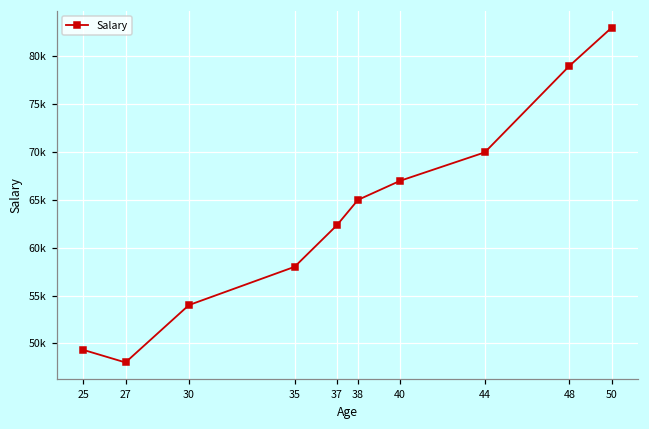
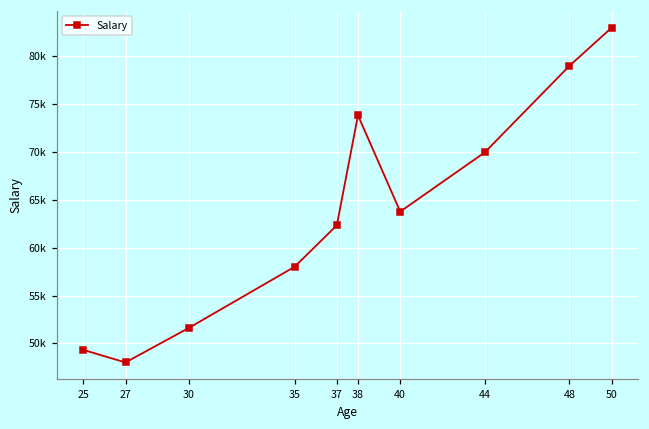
  {
    "25": 49000,
    "27": 48000,
-   "30": 54000,
+   "30": 52000,
    "35": 58000,
    "37": 62000,
-   "38": 65000,
-   "40": 67000,
+   "38": 74000,
+   "40": 64000,
    "44": 70000,
    "48": 79000,
    "50": 83000
  }
